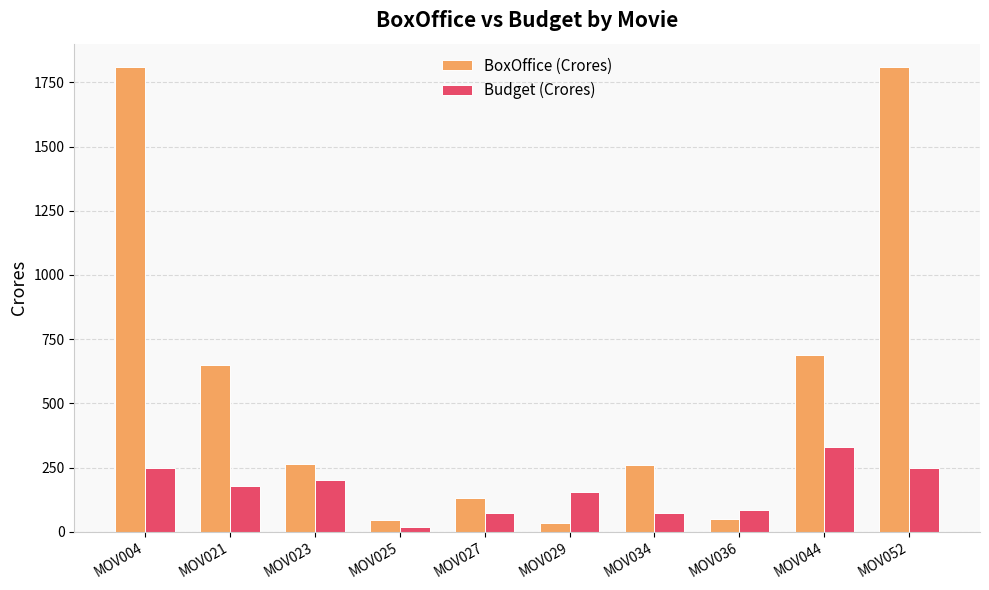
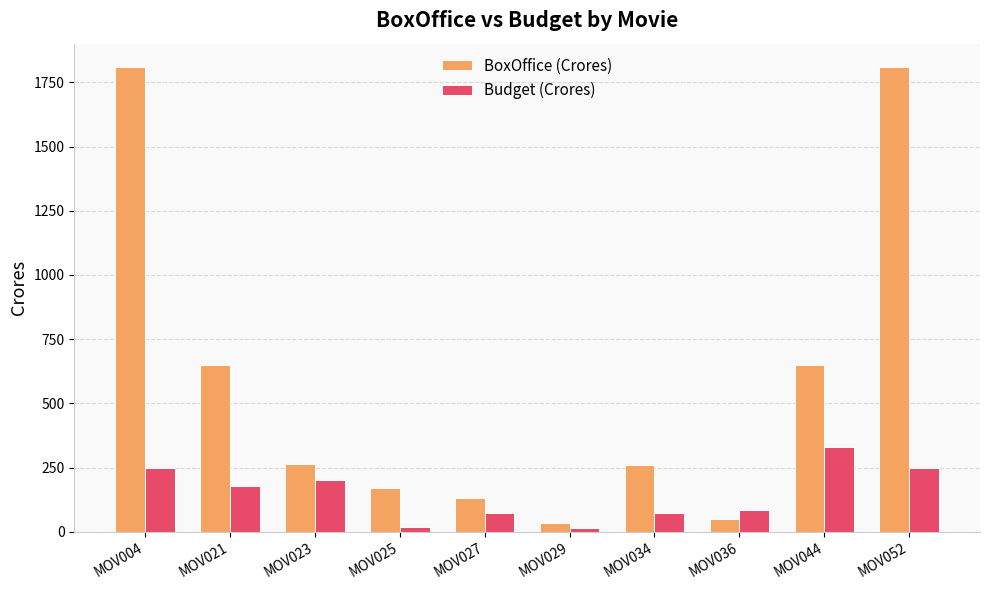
  {
    "BoxOffice (Crores)": {
      "MOV004": 1810,
      "MOV021": 650,
      "MOV023": 270,
-     "MOV025": 50,
+     "MOV025": 170,
      "MOV027": 130,
      "MOV029": 40,
      "MOV034": 260,
      "MOV036": 50,
-     "MOV044": 690,
+     "MOV044": 650,
      "MOV052": 1810
    },
    "Budget (Crores)": {
      "MOV004": 250,
      "MOV021": 180,
      "MOV023": 200,
      "MOV025": 20,
      "MOV027": 70,
-     "MOV029": 150,
+     "MOV029": 20,
      "MOV034": 80,
      "MOV036": 90,
      "MOV044": 330,
      "MOV052": 250
    }
  }
